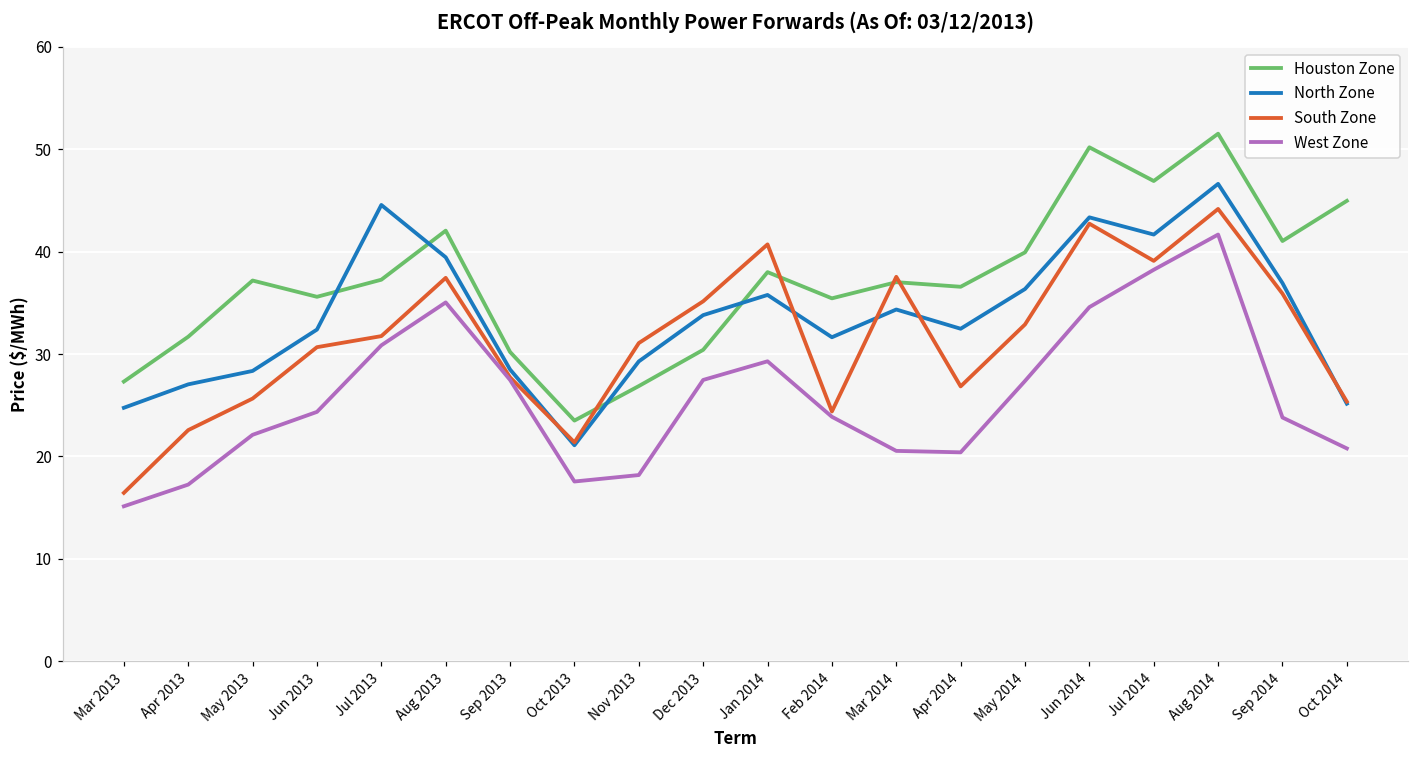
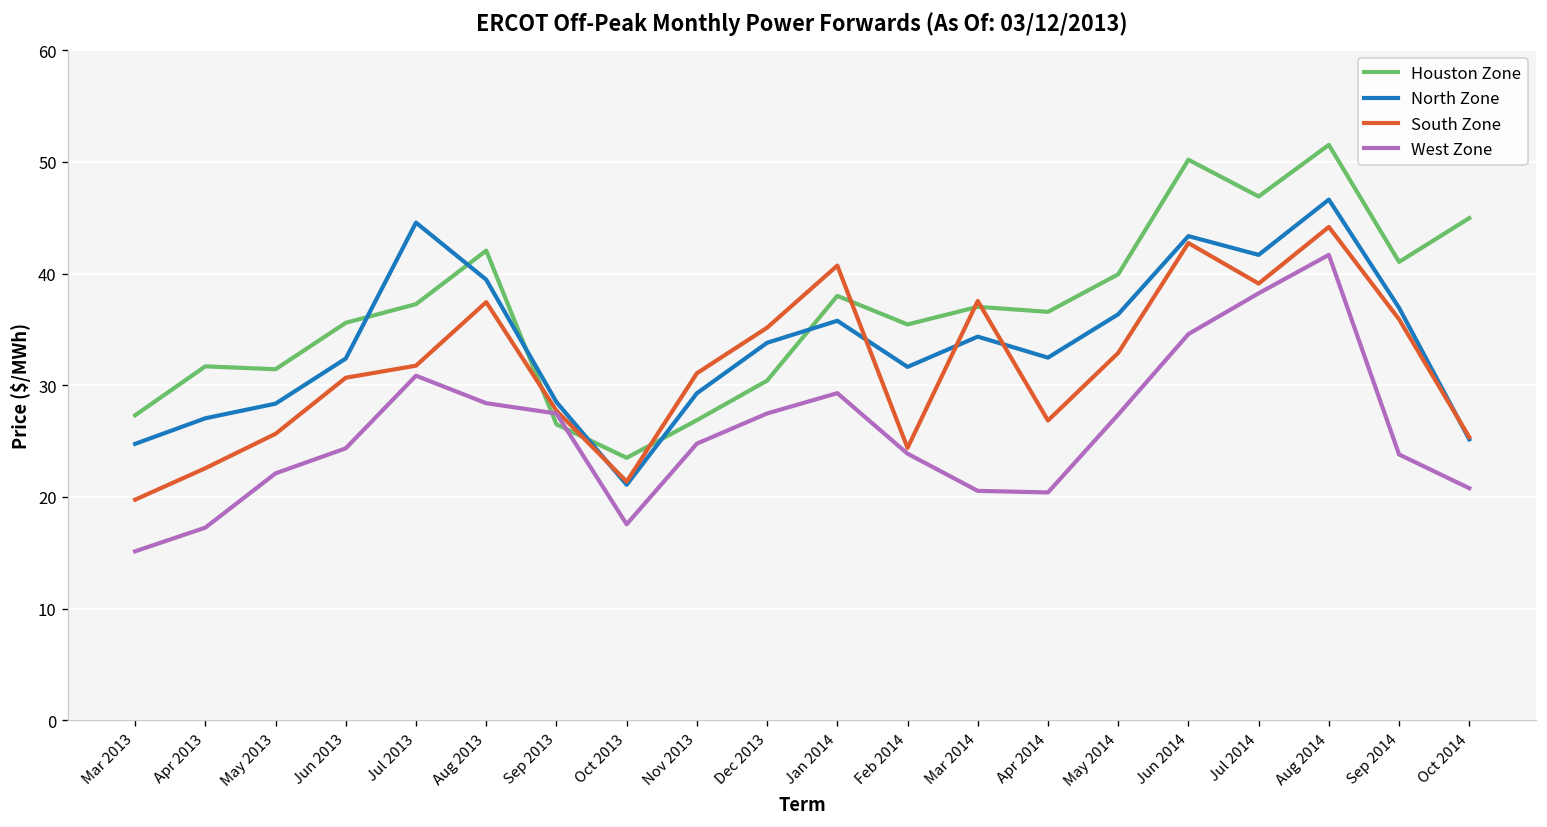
  {
    "Houston Zone": {
      "Mar 2013": 27,
      "Apr 2013": 32,
-     "May 2013": 37,
+     "May 2013": 31,
      "Jun 2013": 36,
      "Jul 2013": 37,
      "Aug 2013": 42,
-     "Sep 2013": 30,
+     "Sep 2013": 27,
      "Oct 2013": 24,
      "Nov 2013": 27,
      "Dec 2013": 30,
      "Jan 2014": 38,
      "Feb 2014": 35,
      "Mar 2014": 37,
      "Apr 2014": 37,
      "May 2014": 40,
      "Jun 2014": 50,
      "Jul 2014": 47,
      "Aug 2014": 52,
      "Sep 2014": 41,
      "Oct 2014": 45
    },
    "North Zone": {
      "Mar 2013": 25,
      "Apr 2013": 27,
      "May 2013": 28,
      "Jun 2013": 32,
      "Jul 2013": 45,
      "Aug 2013": 39,
      "Sep 2013": 28,
      "Oct 2013": 21,
      "Nov 2013": 29,
      "Dec 2013": 34,
      "Jan 2014": 36,
      "Feb 2014": 32,
      "Mar 2014": 34,
      "Apr 2014": 32,
      "May 2014": 36,
      "Jun 2014": 43,
      "Jul 2014": 42,
      "Aug 2014": 47,
      "Sep 2014": 37
    },
    "South Zone": {
-     "Mar 2013": 16,
+     "Mar 2013": 20,
      "Apr 2013": 23,
      "May 2013": 26,
      "Jun 2013": 31,
      "Jul 2013": 32,
      "Aug 2013": 37,
      "Oct 2013": 21,
      "Nov 2013": 31,
      "Dec 2013": 35,
      "Jan 2014": 41,
      "Feb 2014": 24,
      "Mar 2014": 38,
      "Apr 2014": 27,
      "May 2014": 33,
      "Jun 2014": 43,
      "Jul 2014": 39,
      "Aug 2014": 44,
      "Sep 2014": 36
    },
    "West Zone": {
      "Mar 2013": 15,
      "Apr 2013": 17,
      "May 2013": 22,
      "Jun 2013": 24,
      "Jul 2013": 31,
-     "Aug 2013": 35,
+     "Aug 2013": 28,
      "Oct 2013": 18,
-     "Nov 2013": 18,
+     "Nov 2013": 25,
      "Dec 2013": 27,
      "Jan 2014": 29,
      "Feb 2014": 24,
      "Mar 2014": 21,
      "Apr 2014": 20,
      "May 2014": 27,
      "Jun 2014": 35,
      "Jul 2014": 38,
      "Aug 2014": 42,
      "Sep 2014": 24,
      "Oct 2014": 21
    }
  }
